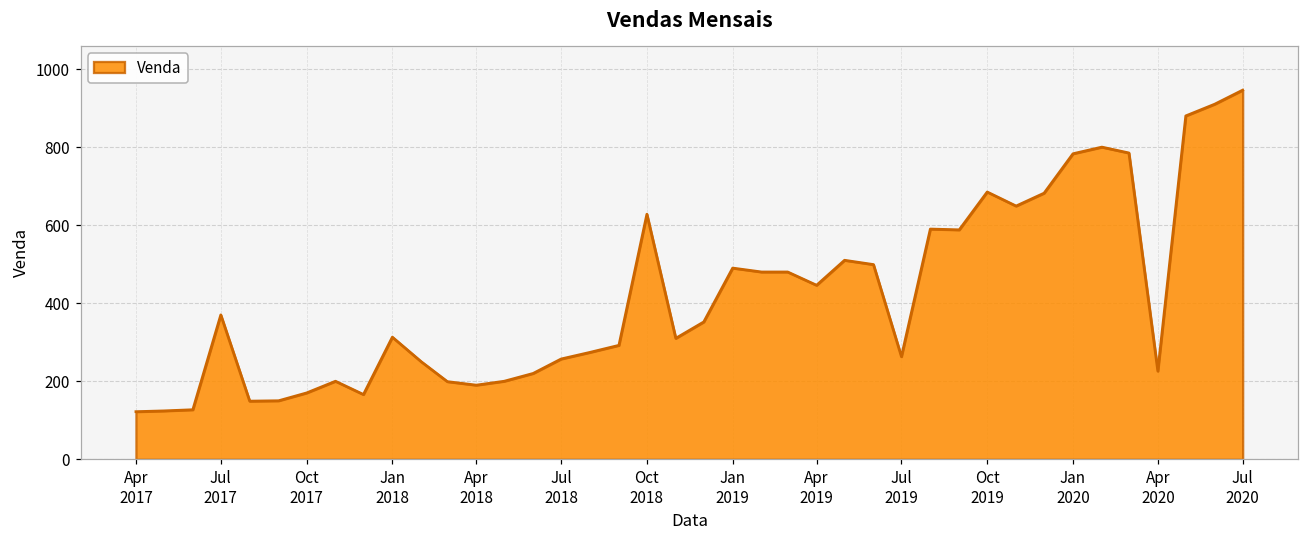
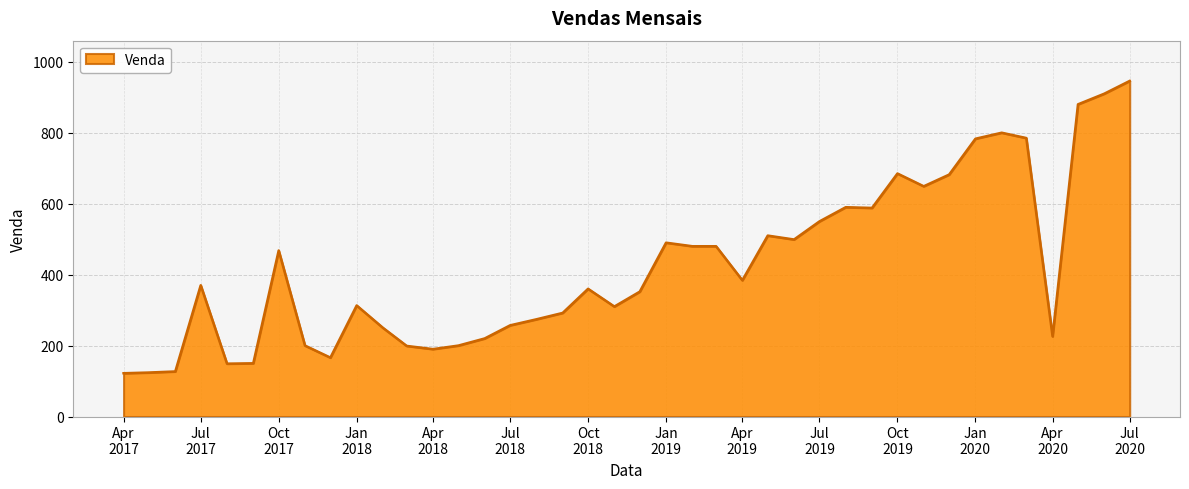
  {
    "Apr 2017": 120,
    "Jul 2017": 370,
-   "Oct 2017": 170,
+   "Oct 2017": 470,
    "Jan 2018": 310,
    "Apr 2018": 190,
    "Jul 2018": 260,
-   "Oct 2018": 630,
+   "Oct 2018": 360,
    "Jan 2019": 490,
-   "Apr 2019": 450,
-   "Jul 2019": 260,
+   "Apr 2019": 380,
+   "Jul 2019": 550,
    "Oct 2019": 690,
    "Jan 2020": 780,
    "Apr 2020": 230,
    "Jul 2020": 950
  }
